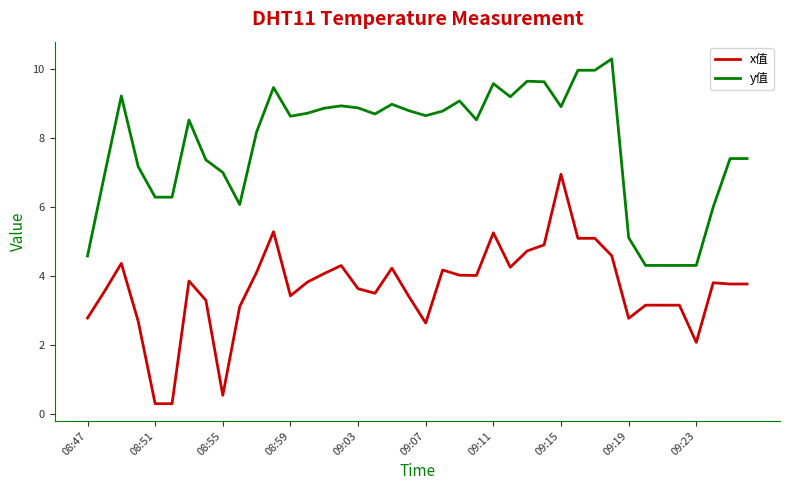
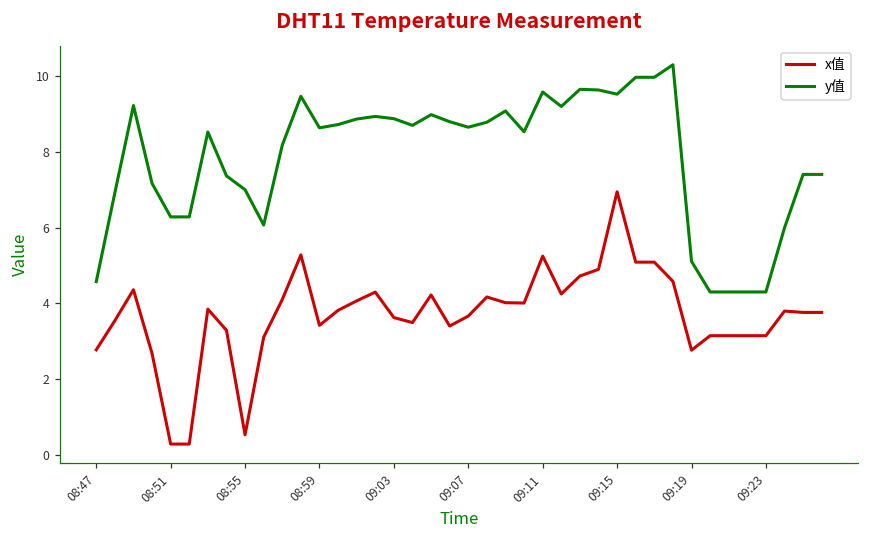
  {
    "x值": {
      "08:47": 2.8,
      "08:51": 0.3,
      "08:55": 0.5,
      "08:59": 3.4,
      "09:03": 3.6,
-     "09:07": 2.6,
+     "09:07": 3.7,
      "09:11": 5.2,
      "09:15": 6.9,
      "09:19": 2.8,
-     "09:23": 2.1
+     "09:23": 3.2
    },
    "y值": {
      "08:47": 4.6,
      "08:51": 6.3,
      "08:55": 7.0,
      "08:59": 8.6,
      "09:03": 8.9,
      "09:07": 8.6,
      "09:11": 9.6,
-     "09:15": 8.9,
+     "09:15": 9.5,
      "09:19": 5.1,
      "09:23": 4.3
    }
  }
